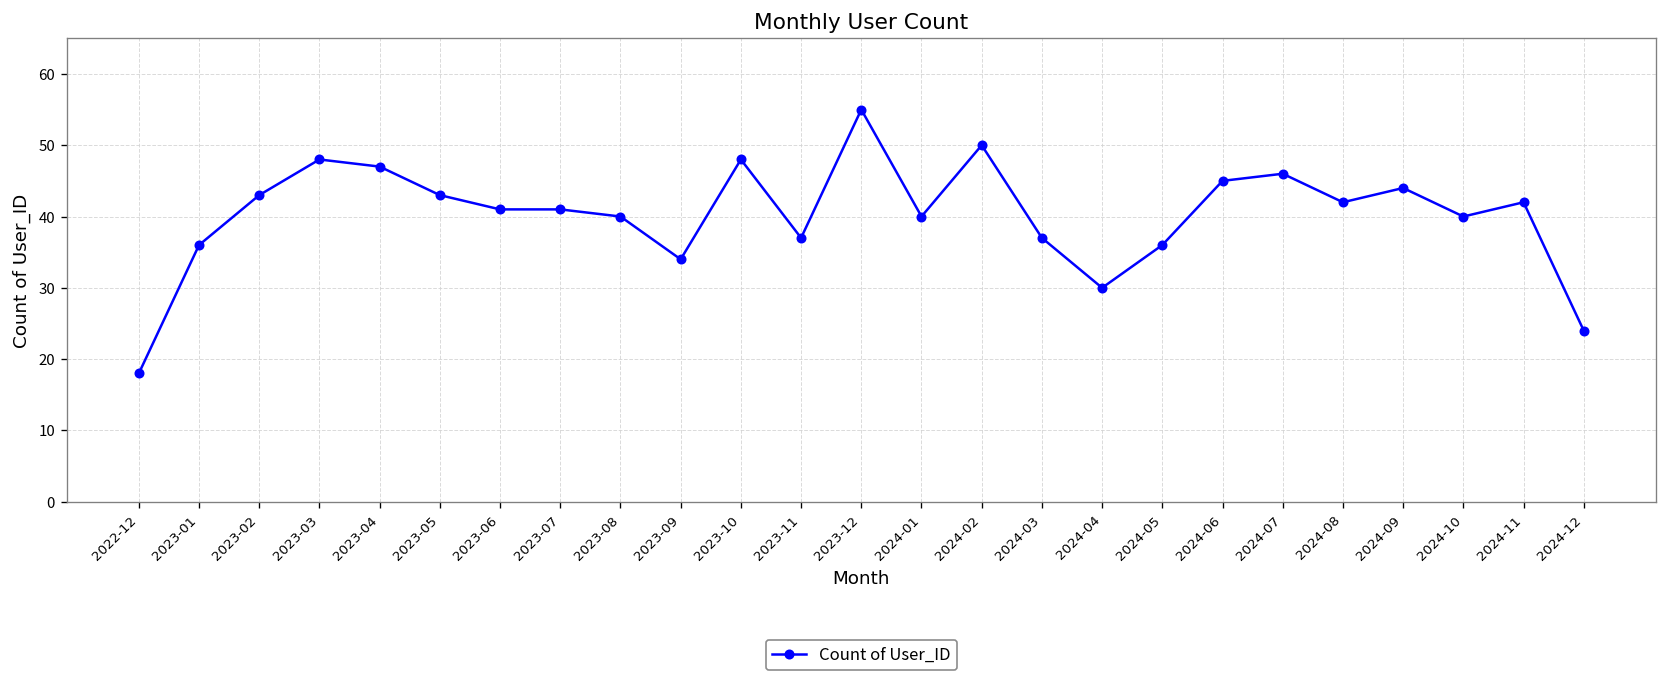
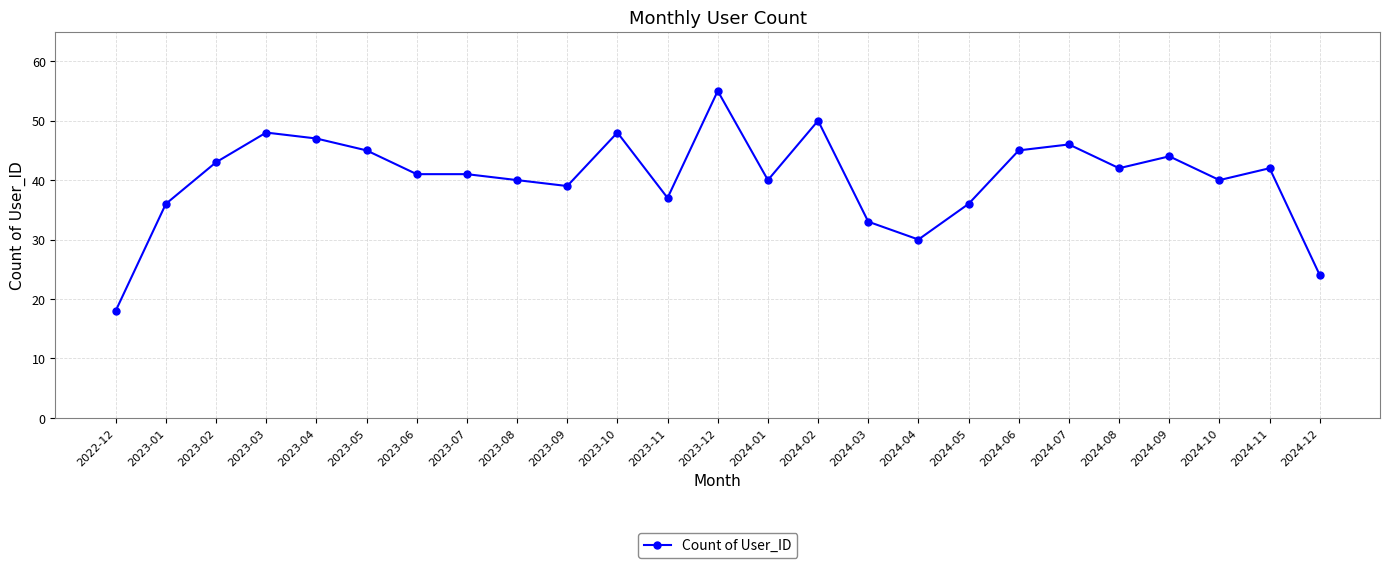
  {
    "2022-12": 18,
    "2023-01": 36,
    "2023-02": 43,
    "2023-03": 48,
    "2023-04": 47,
-   "2023-05": 43,
+   "2023-05": 45,
    "2023-06": 41,
    "2023-07": 41,
    "2023-08": 40,
-   "2023-09": 34,
+   "2023-09": 39,
    "2023-10": 48,
    "2023-11": 37,
    "2023-12": 55,
    "2024-01": 40,
    "2024-02": 50,
-   "2024-03": 37,
+   "2024-03": 33,
    "2024-04": 30,
    "2024-05": 36,
    "2024-06": 45,
    "2024-07": 46,
    "2024-08": 42,
    "2024-09": 44,
    "2024-10": 40,
    "2024-11": 42,
    "2024-12": 24
  }
